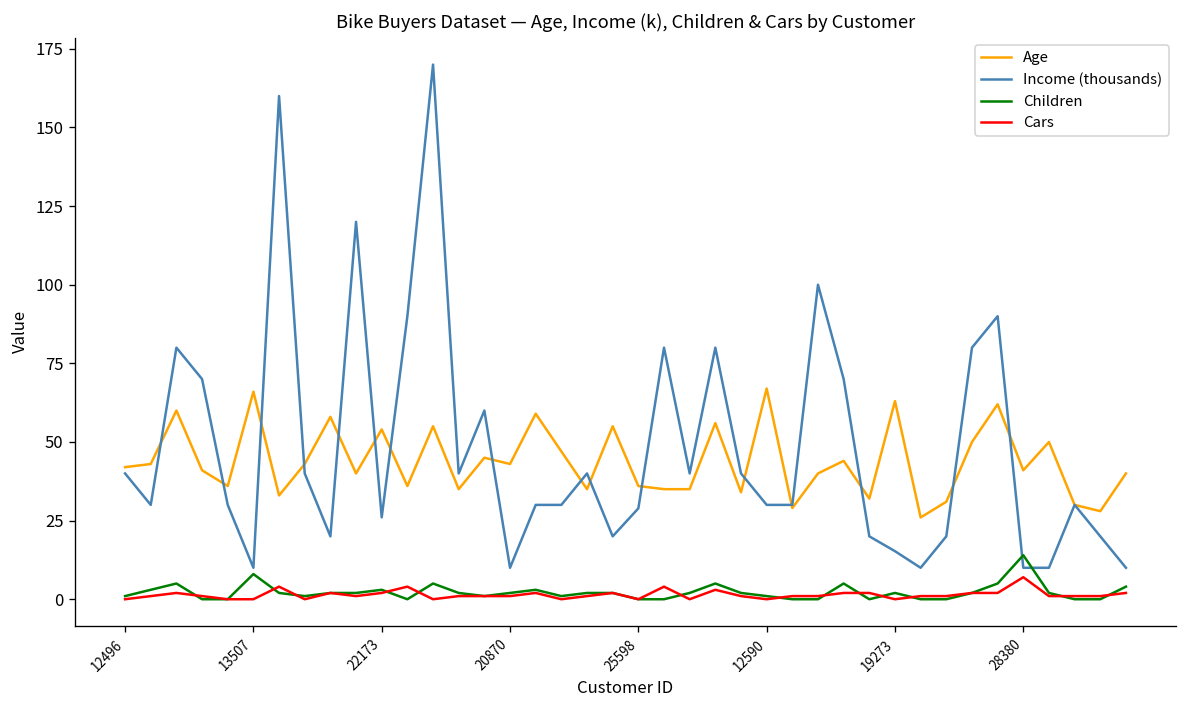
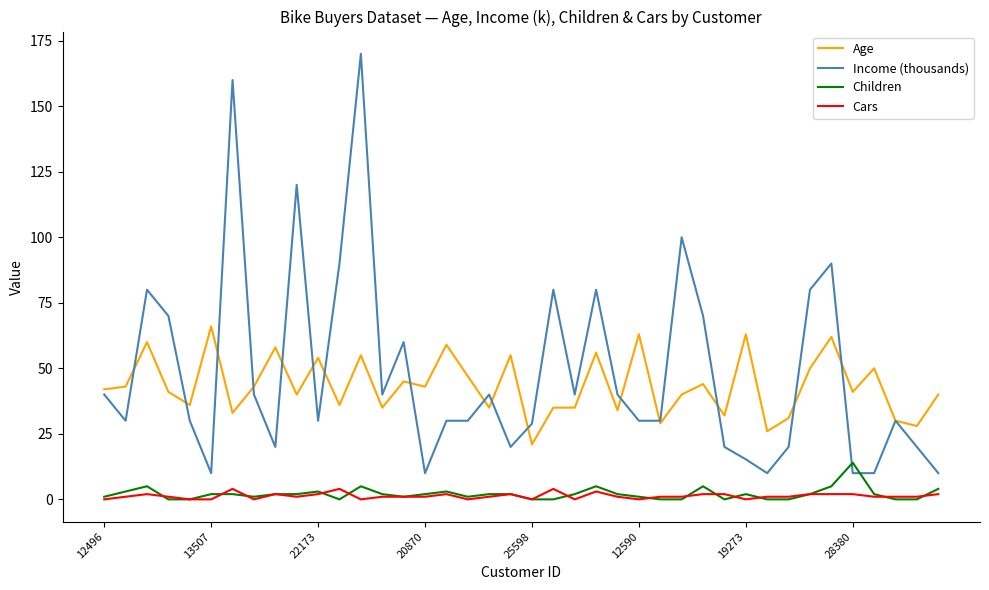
  {
    "Age": {
      "12496": 42,
      "13507": 66,
      "22173": 54,
      "20870": 43,
-     "25598": 36,
-     "12590": 67,
+     "25598": 21,
+     "12590": 63,
      "19273": 63,
      "28380": 41
    },
    "Income (thousands)": {
      "12496": 40,
      "13507": 10,
-     "22173": 26,
+     "22173": 30,
      "20870": 10,
      "25598": 29,
      "12590": 30,
      "19273": 15,
      "28380": 10
    },
    "Children": {
      "12496": 1,
-     "13507": 8,
+     "13507": 2,
      "22173": 3,
      "20870": 2,
      "12590": 1,
      "19273": 2,
      "28380": 14
    },
    "Cars": {
      "12496": 0,
      "13507": 0,
      "22173": 2,
      "20870": 1,
      "12590": 0,
      "19273": 0,
-     "28380": 7
+     "28380": 2
    }
  }
